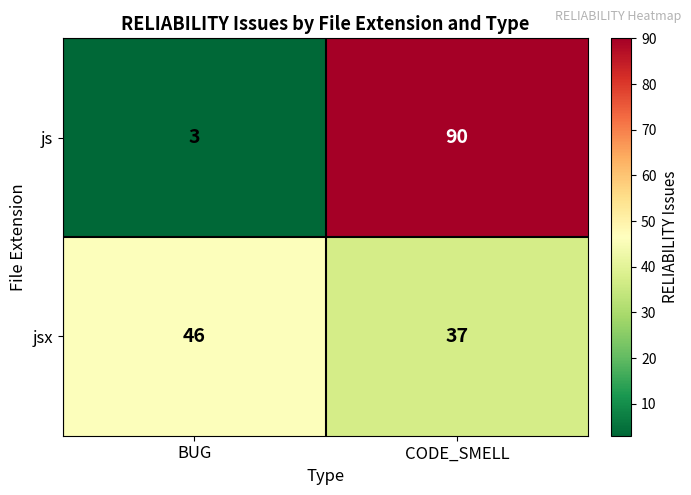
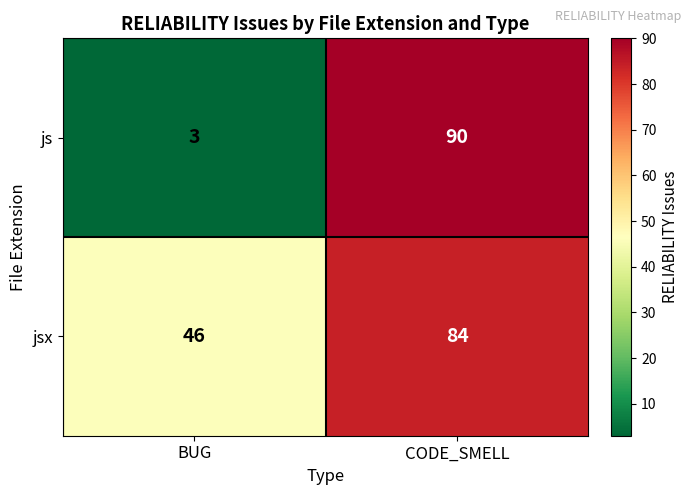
  {
    "js": {
      "BUG": 3,
      "CODE_SMELL": 90
    },
    "jsx": {
      "BUG": 46,
-     "CODE_SMELL": 37
+     "CODE_SMELL": 84
    }
  }
